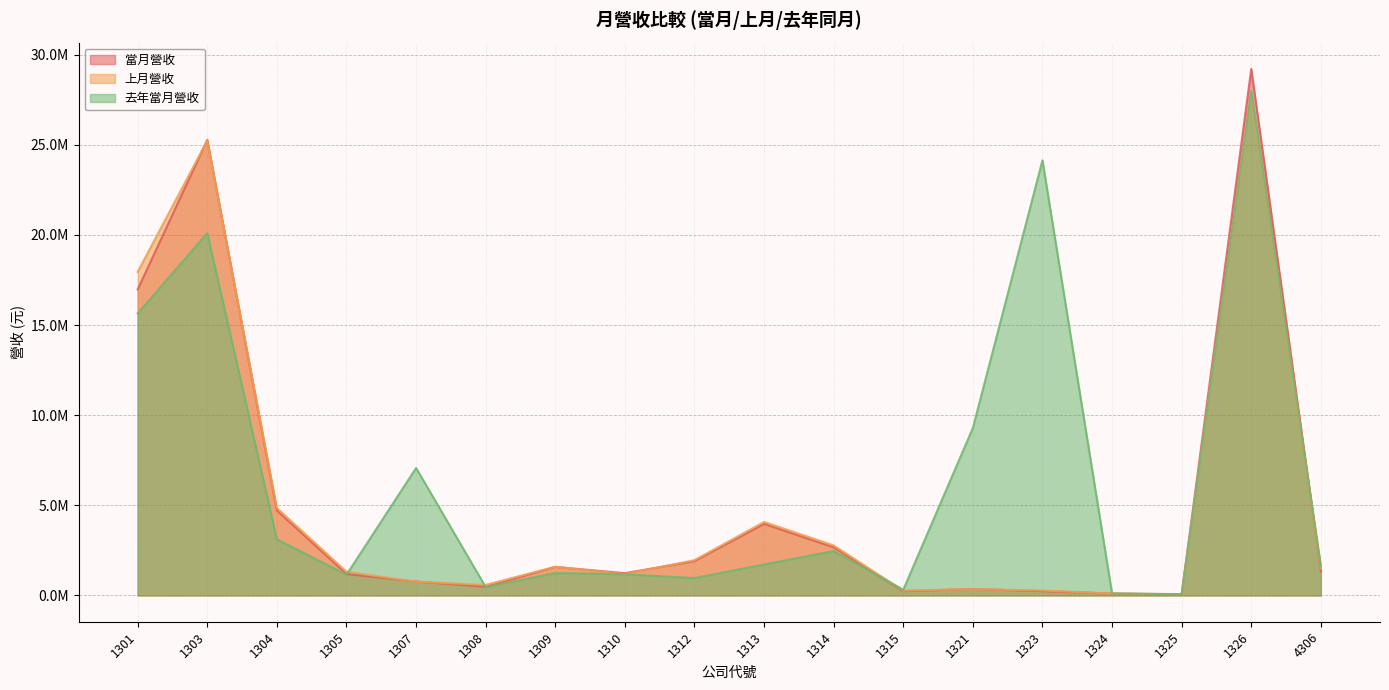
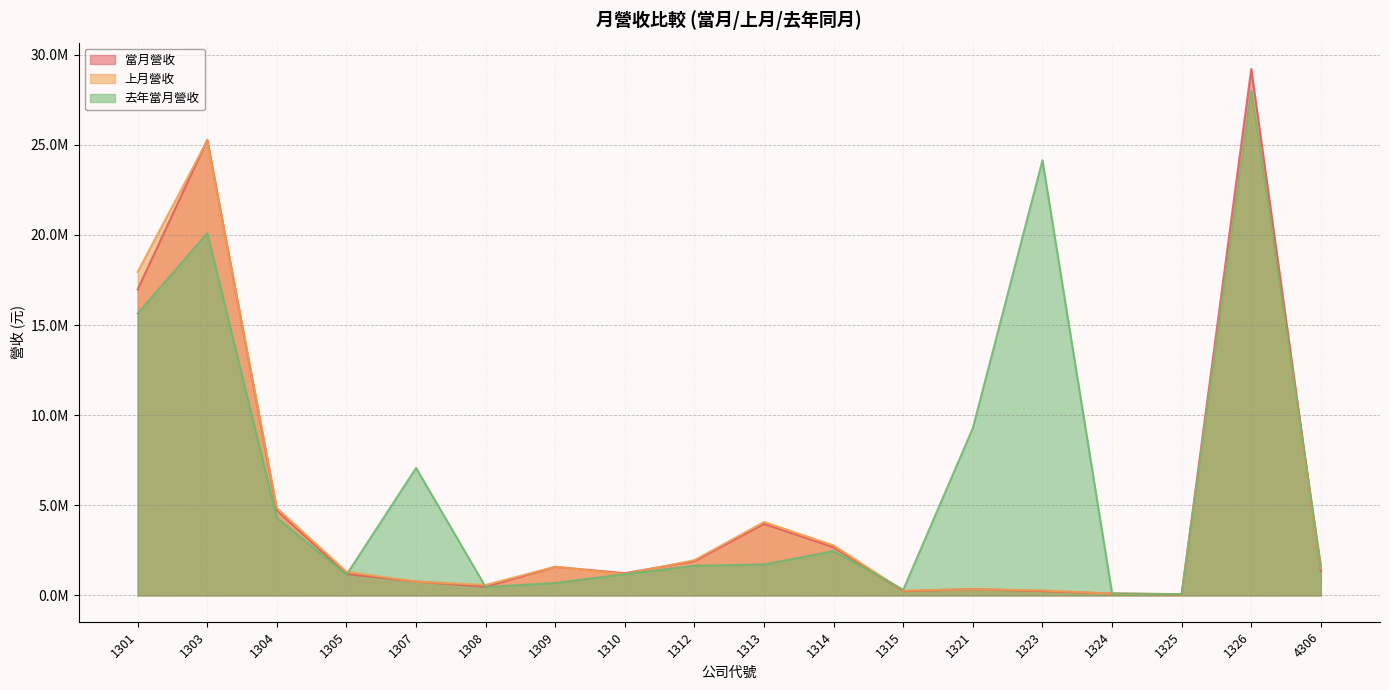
  {
    "去年當月營收": {
      "1301": 15600000,
      "1303": 20100000,
-     "1304": 3100000,
+     "1304": 4300000,
      "1307": 7100000,
-     "1309": 1200000,
-     "1312": 1000000,
+     "1309": 700000,
+     "1312": 1600000,
      "1313": 1700000,
      "1314": 2500000,
      "1321": 9300000,
      "1323": 24100000,
      "4306": 1600000
    }
  }
